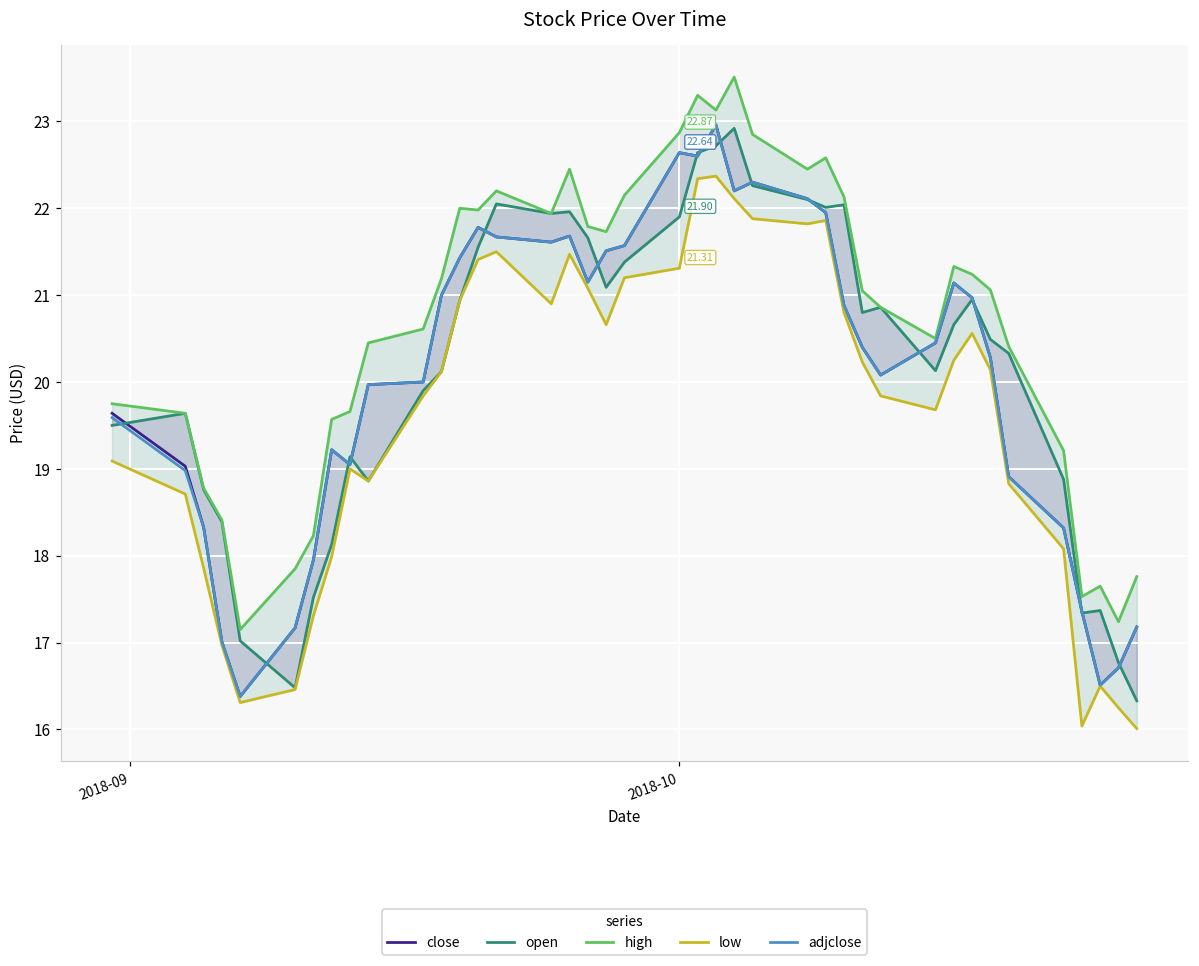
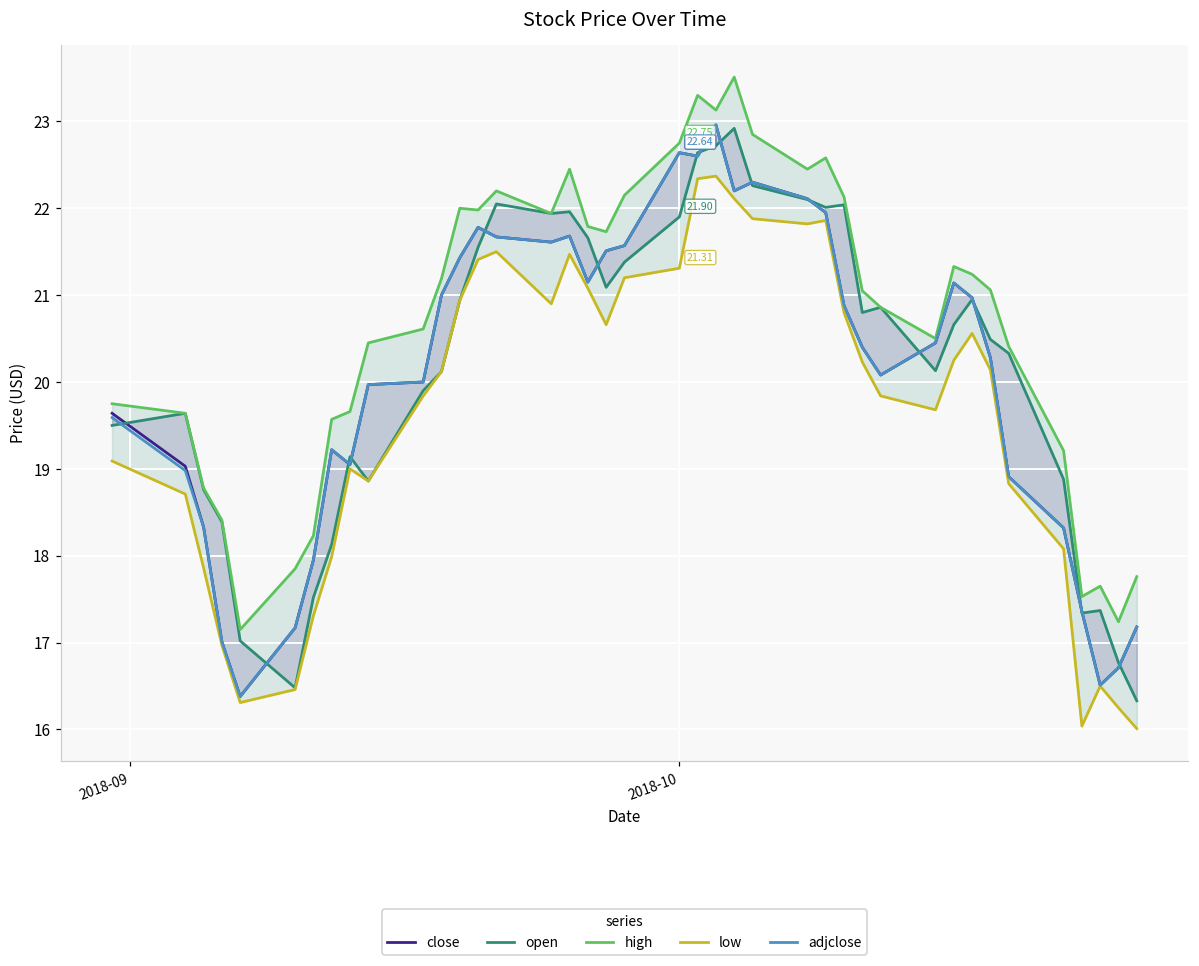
  {
    "high": {
-     "2018-10": 22.87
+     "2018-10": 22.75
    }
  }
